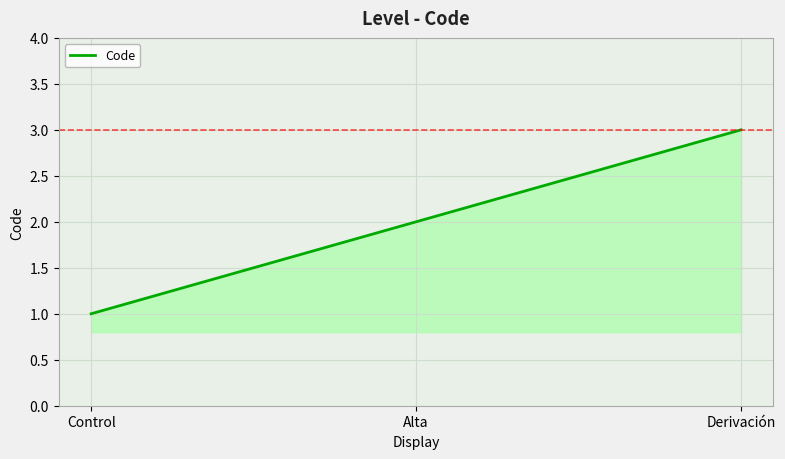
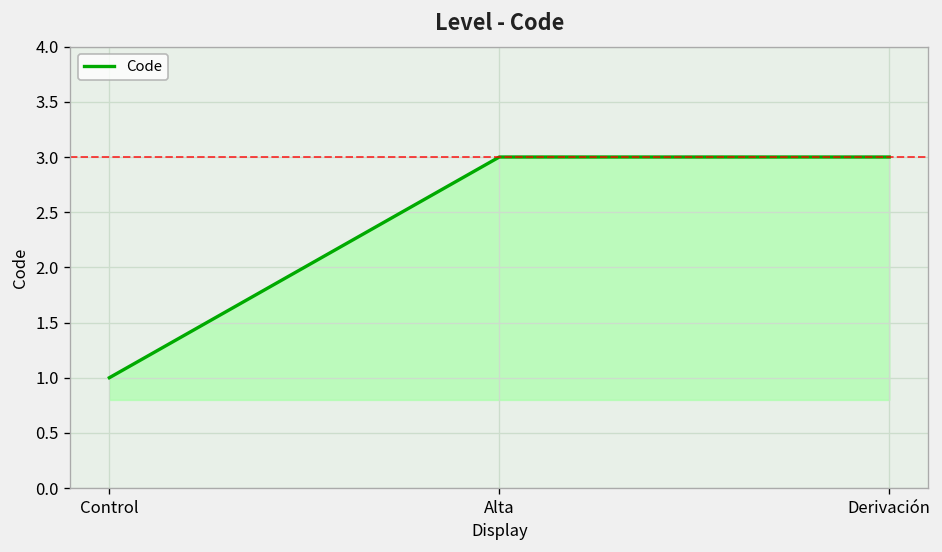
  {
    "Control": 1,
-   "Alta": 2,
+   "Alta": 3,
    "Derivación": 3
  }
